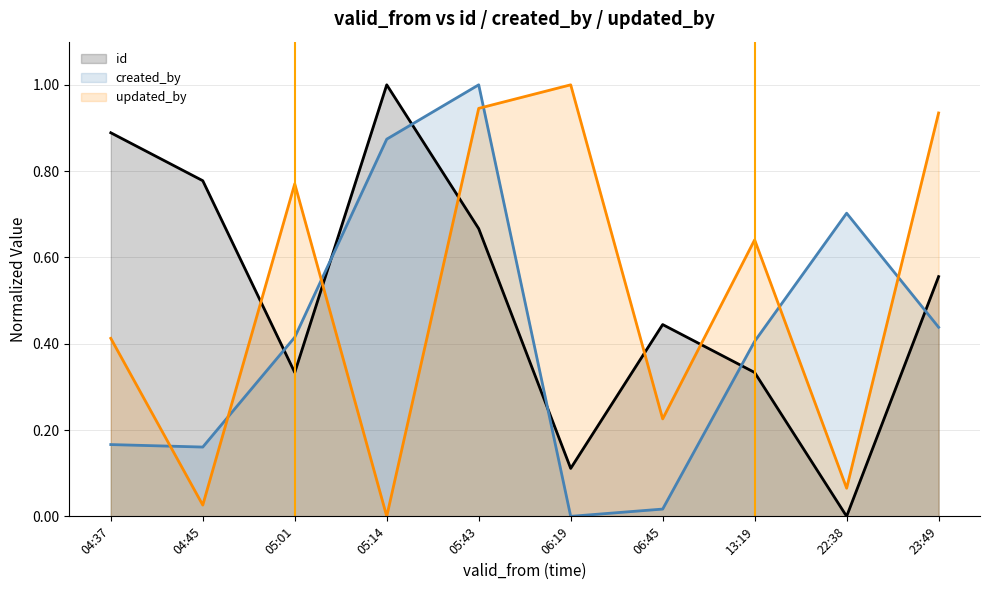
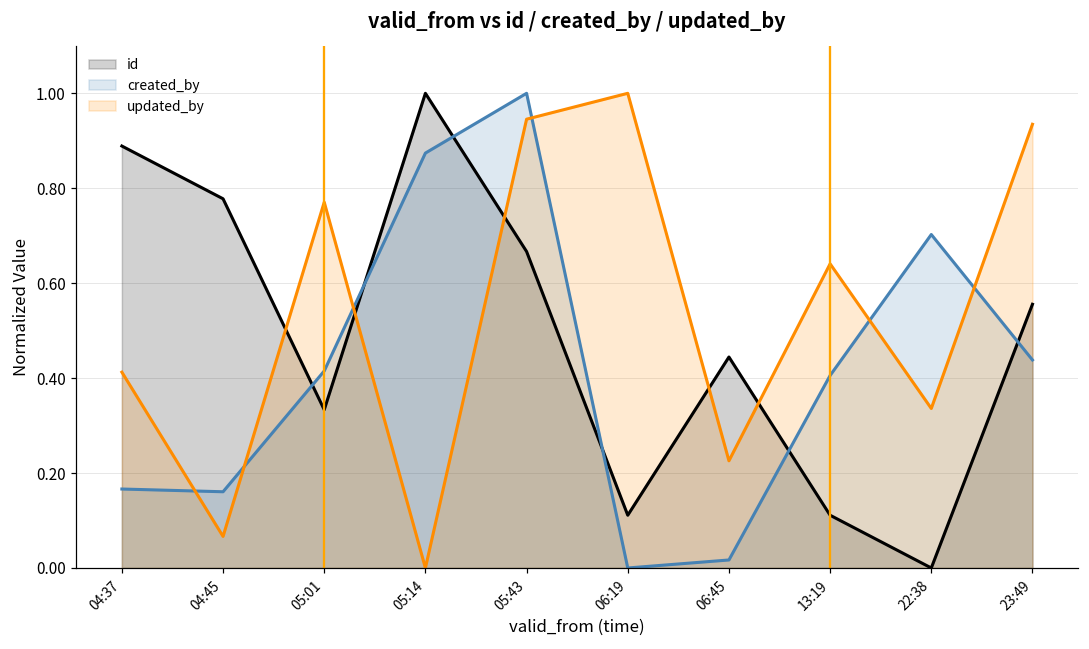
  {
    "id": {
      "04:37": 0.89,
      "04:45": 0.78,
      "05:01": 0.33,
      "05:14": 1.00,
      "05:43": 0.67,
      "06:19": 0.11,
      "06:45": 0.44,
-     "13:19": 0.33,
+     "13:19": 0.11,
      "22:38": 0.00,
      "23:49": 0.56
    },
    "created_by": {
      "04:37": 0.17,
      "04:45": 0.16,
      "05:01": 0.42,
      "05:14": 0.87,
      "05:43": 1.00,
      "06:19": 0.00,
      "06:45": 0.02,
      "13:19": 0.41,
      "22:38": 0.70,
      "23:49": 0.44
    },
    "updated_by": {
      "04:37": 0.41,
-     "04:45": 0.03,
+     "04:45": 0.07,
      "05:01": 0.77,
      "05:14": 0.00,
      "05:43": 0.95,
      "06:19": 1.00,
      "06:45": 0.23,
      "13:19": 0.64,
-     "22:38": 0.07,
+     "22:38": 0.34,
      "23:49": 0.93
    }
  }
